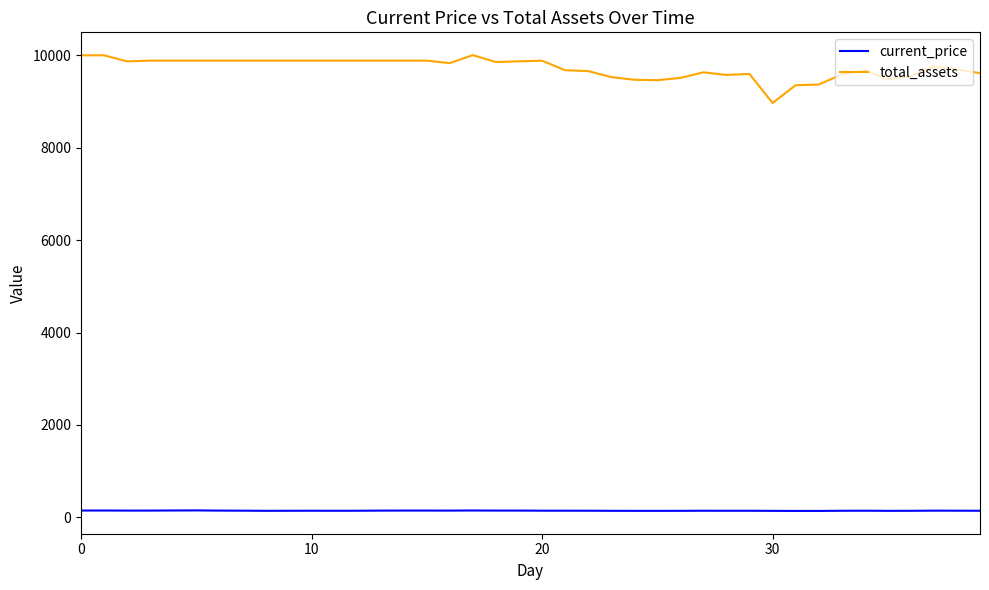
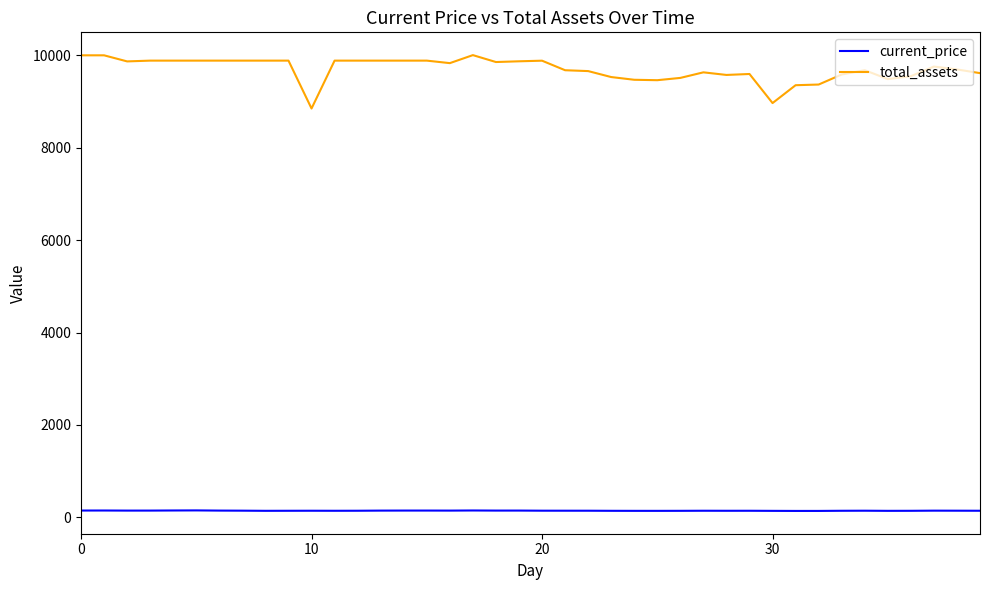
  {
    "current_price": {
      "0": 100,
      "10": 100,
      "20": 100,
      "30": 100
    },
    "total_assets": {
      "0": 10000,
-     "10": 9900,
+     "10": 8800,
      "20": 9900,
      "30": 9000
    }
  }
